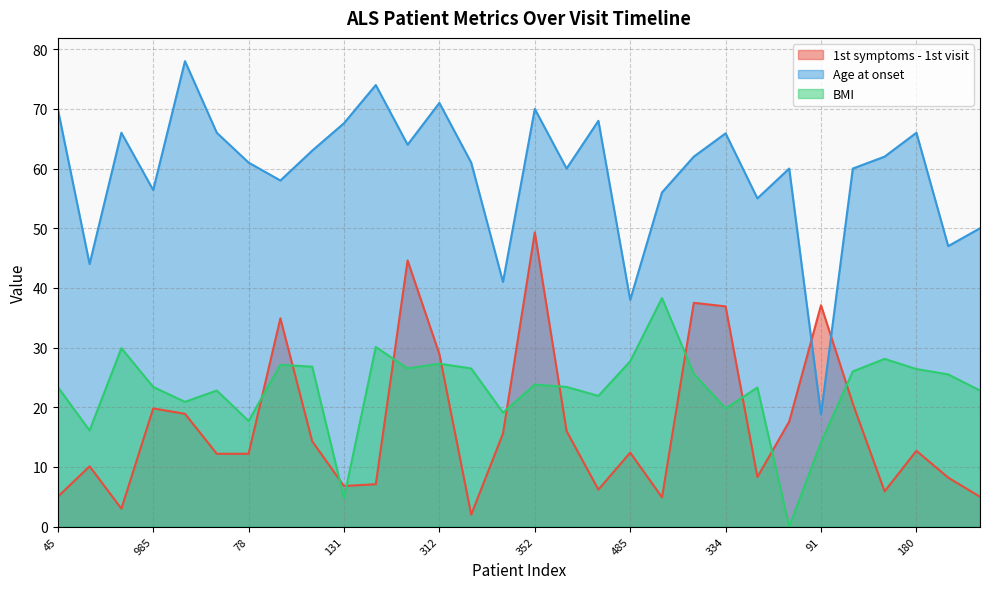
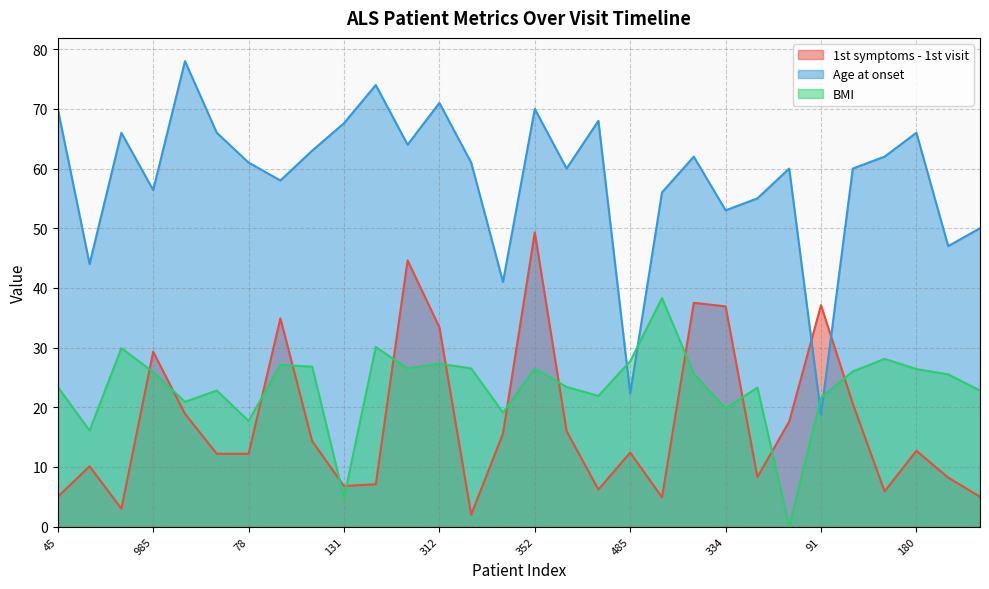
  {
    "1st symptoms - 1st visit": {
      "45": 5,
-     "985": 20,
+     "985": 29,
      "78": 12,
      "131": 7,
-     "312": 29,
+     "312": 33,
      "352": 49,
      "485": 12,
      "334": 37,
      "91": 37,
      "180": 13
    },
    "Age at onset": {
      "45": 70,
      "985": 56,
      "78": 61,
      "131": 68,
      "312": 71,
      "352": 70,
-     "485": 38,
-     "334": 66,
+     "485": 22,
+     "334": 53,
      "91": 19,
      "180": 66
    },
    "BMI": {
      "45": 23,
-     "985": 23,
+     "985": 26,
      "78": 18,
      "131": 5,
      "312": 27,
-     "352": 24,
+     "352": 27,
      "485": 28,
      "334": 20,
-     "91": 14,
+     "91": 22,
      "180": 26
    }
  }
